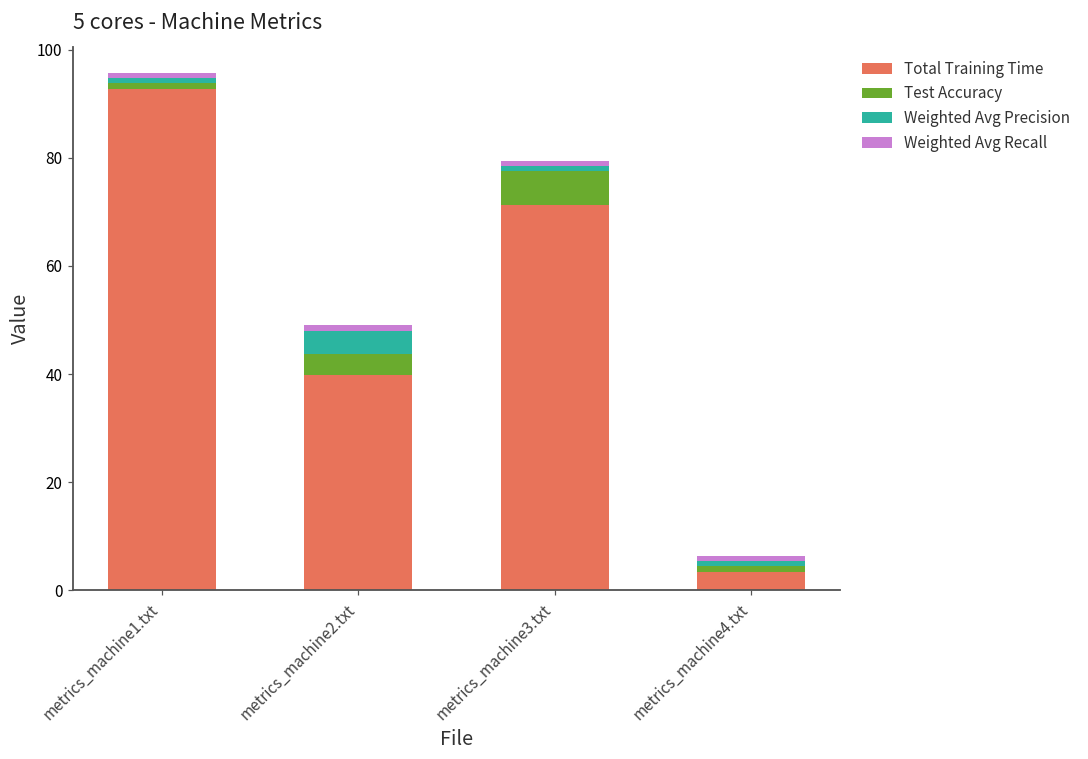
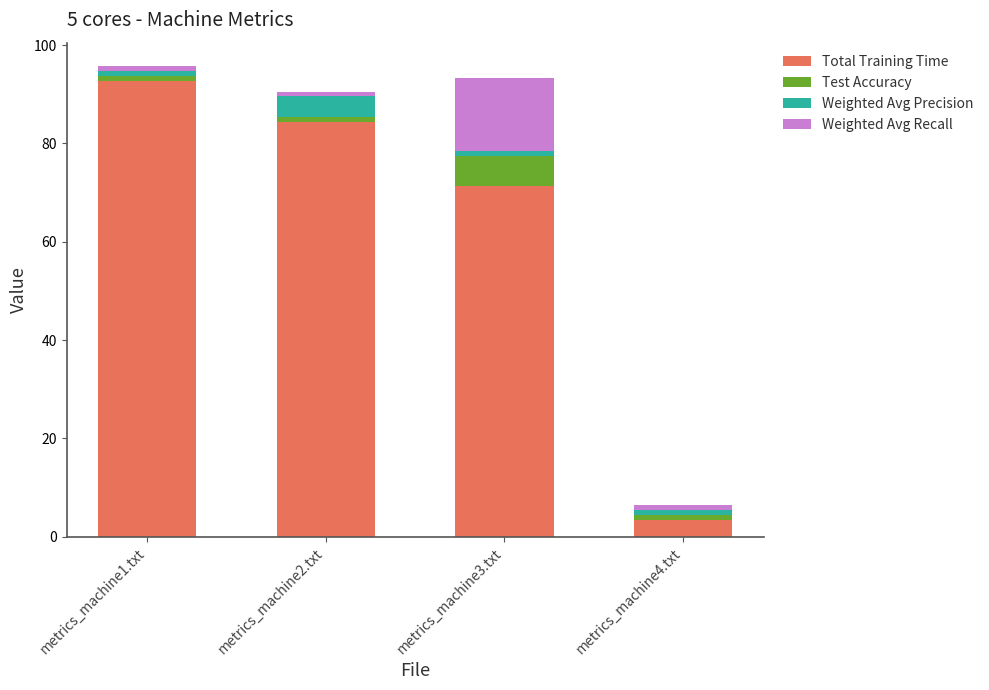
  {
    "Total Training Time": {
      "metrics_machine1.txt": 93,
-     "metrics_machine2.txt": 40,
+     "metrics_machine2.txt": 84,
      "metrics_machine3.txt": 71,
      "metrics_machine4.txt": 3
    },
    "Test Accuracy": {
      "metrics_machine1.txt": 1,
-     "metrics_machine2.txt": 4,
+     "metrics_machine2.txt": 1,
      "metrics_machine3.txt": 6,
      "metrics_machine4.txt": 1
    },
    "Weighted Avg Precision": {
      "metrics_machine1.txt": 1,
      "metrics_machine2.txt": 4,
      "metrics_machine3.txt": 1,
      "metrics_machine4.txt": 1
    },
    "Weighted Avg Recall": {
      "metrics_machine1.txt": 1,
      "metrics_machine2.txt": 1,
-     "metrics_machine3.txt": 1,
+     "metrics_machine3.txt": 15,
      "metrics_machine4.txt": 1
    }
  }
